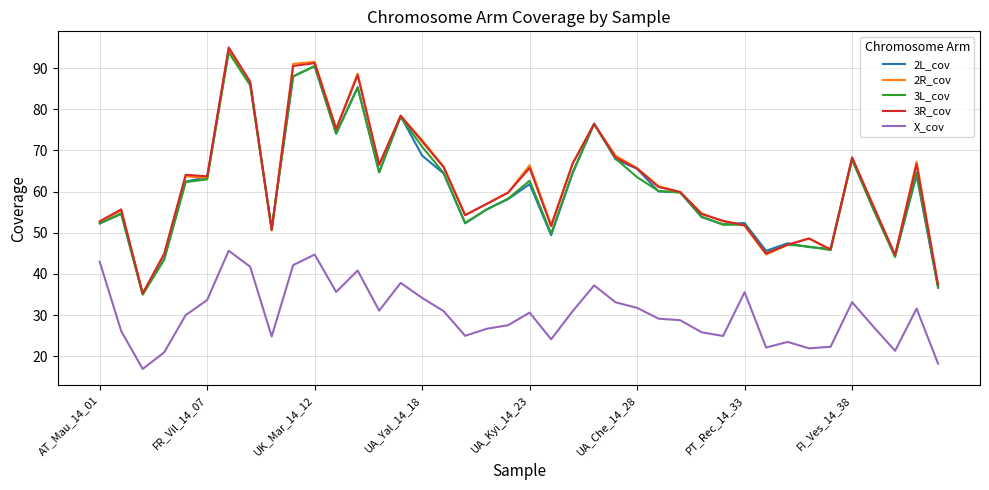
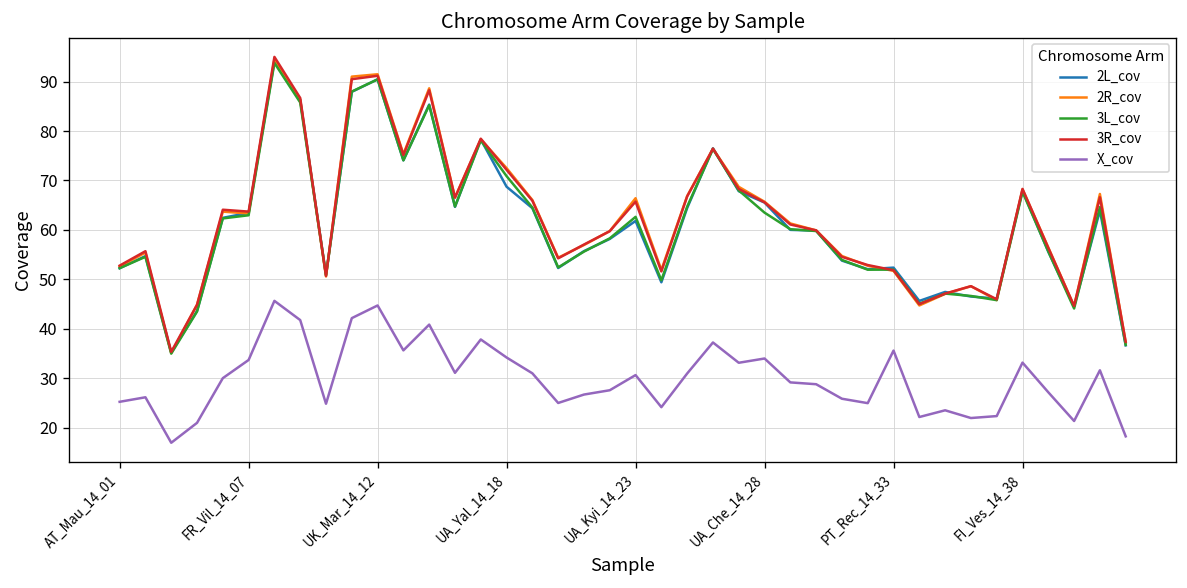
  {
    "2L_cov": {
      "UA_Yal_14_18": 69,
      "UA_Kyi_14_23": 62
    },
    "2R_cov": {
      "UA_Kyi_14_23": 66
    },
    "3L_cov": {
      "UA_Yal_14_18": 71,
      "UA_Kyi_14_23": 63,
      "UA_Che_14_28": 63
    },
    "3R_cov": {
      "UA_Kyi_14_23": 66
    },
    "X_cov": {
-     "AT_Mau_14_01": 43,
+     "AT_Mau_14_01": 25,
      "FR_Vil_14_07": 34,
      "UK_Mar_14_12": 45,
      "UA_Yal_14_18": 34,
      "UA_Kyi_14_23": 31,
-     "UA_Che_14_28": 32,
+     "UA_Che_14_28": 34,
      "PT_Rec_14_33": 36,
      "FI_Ves_14_38": 33
    }
  }
